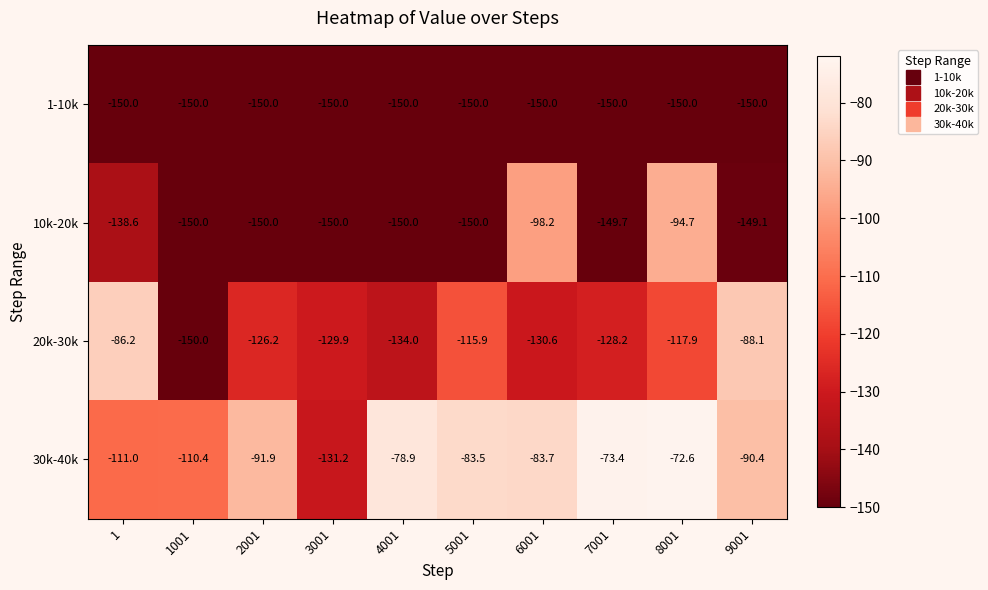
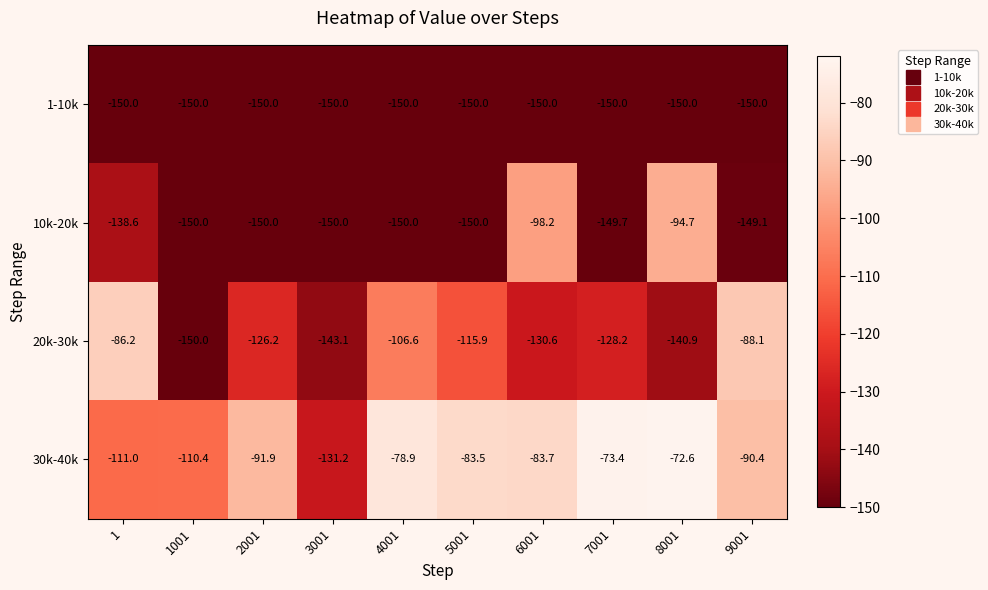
  {
    "1-10k": {
      "1": -150.0,
      "1001": -150.0,
      "2001": -150.0,
      "3001": -150.0,
      "4001": -150.0,
      "5001": -150.0,
      "6001": -150.0,
      "7001": -150.0,
      "8001": -150.0,
      "9001": -150.0
    },
    "10k-20k": {
      "1": -138.6,
      "1001": -150.0,
      "2001": -150.0,
      "3001": -150.0,
      "4001": -150.0,
      "5001": -150.0,
      "6001": -98.2,
      "7001": -149.7,
      "8001": -94.7,
      "9001": -149.1
    },
    "20k-30k": {
      "1": -86.2,
      "1001": -150.0,
      "2001": -126.2,
-     "3001": -129.9,
-     "4001": -134.0,
+     "3001": -143.1,
+     "4001": -106.6,
      "5001": -115.9,
      "6001": -130.6,
      "7001": -128.2,
-     "8001": -117.9,
+     "8001": -140.9,
      "9001": -88.1
    },
    "30k-40k": {
      "1": -111.0,
      "1001": -110.4,
      "2001": -91.9,
      "3001": -131.2,
      "4001": -78.9,
      "5001": -83.5,
      "6001": -83.7,
      "7001": -73.4,
      "8001": -72.6,
      "9001": -90.4
    }
  }
